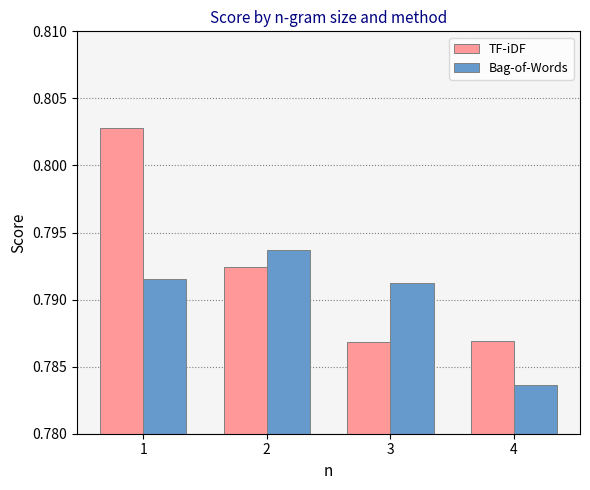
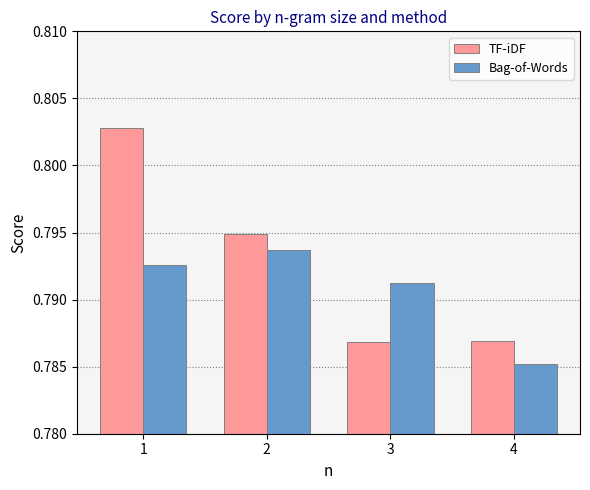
  {
    "TF-iDF": {
      "1": 0.8028,
-     "2": 0.7924,
+     "2": 0.7949,
      "3": 0.7868,
      "4": 0.7869
    },
    "Bag-of-Words": {
-     "1": 0.7915,
+     "1": 0.7926,
      "2": 0.7937,
      "3": 0.7913,
-     "4": 0.7837
+     "4": 0.7852
    }
  }
